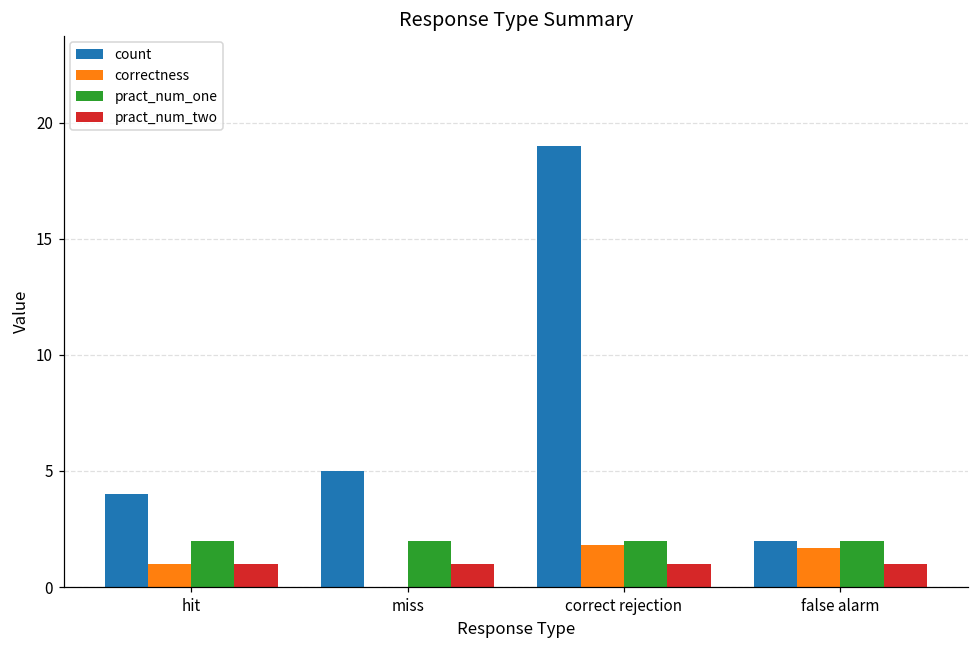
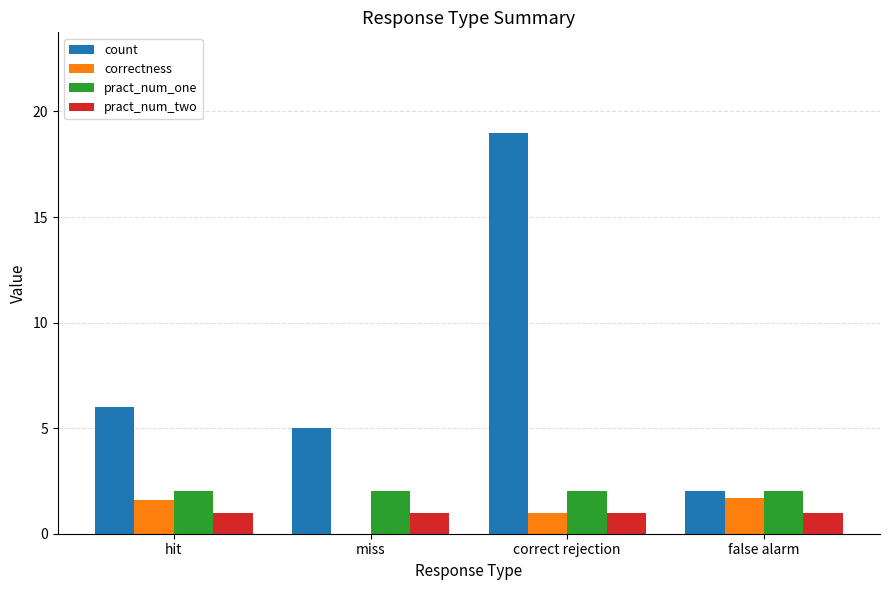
  {
    "count": {
-     "hit": 4,
+     "hit": 6,
      "miss": 5,
      "correct rejection": 19,
      "false alarm": 2
    },
    "correctness": {
-     "hit": 1.0,
+     "hit": 1.6,
      "miss": 0.0,
-     "correct rejection": 1.8,
+     "correct rejection": 1.0,
      "false alarm": 1.7
    },
    "pract_num_one": {
      "hit": 2.0,
      "miss": 2.0,
      "correct rejection": 2.0,
      "false alarm": 2.0
    },
    "pract_num_two": {
      "hit": 1.0,
      "miss": 1.0,
      "correct rejection": 1.0,
      "false alarm": 1.0
    }
  }
